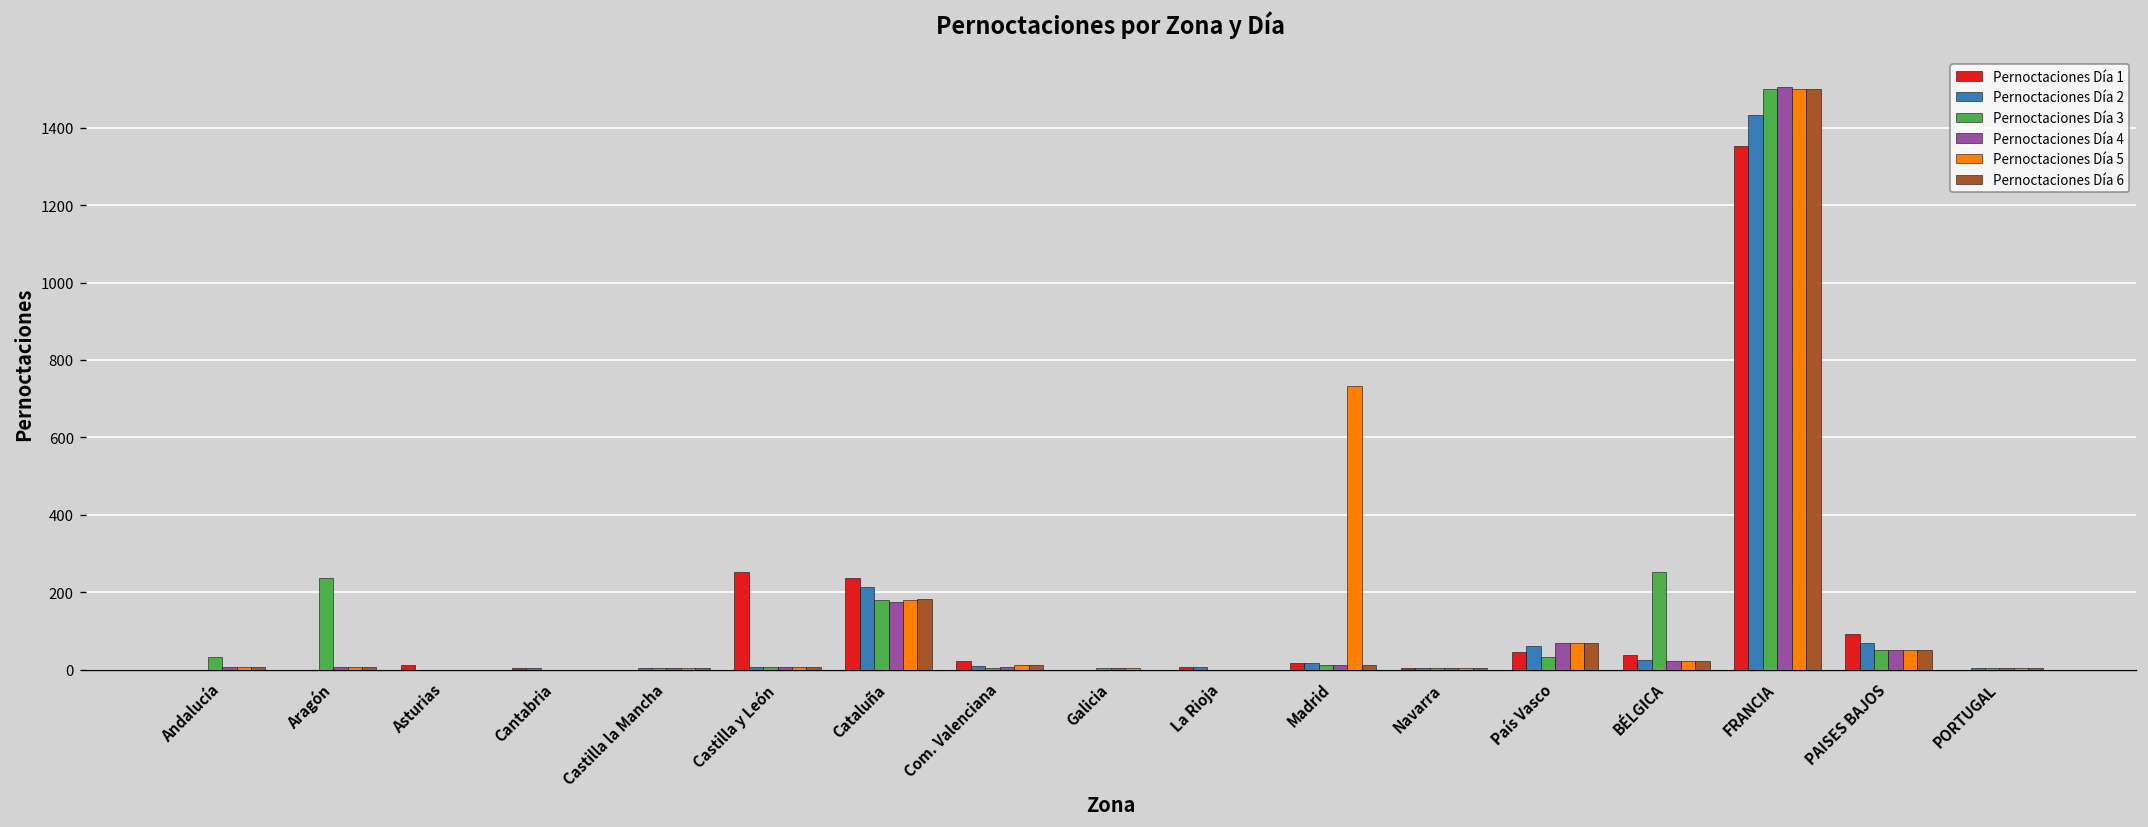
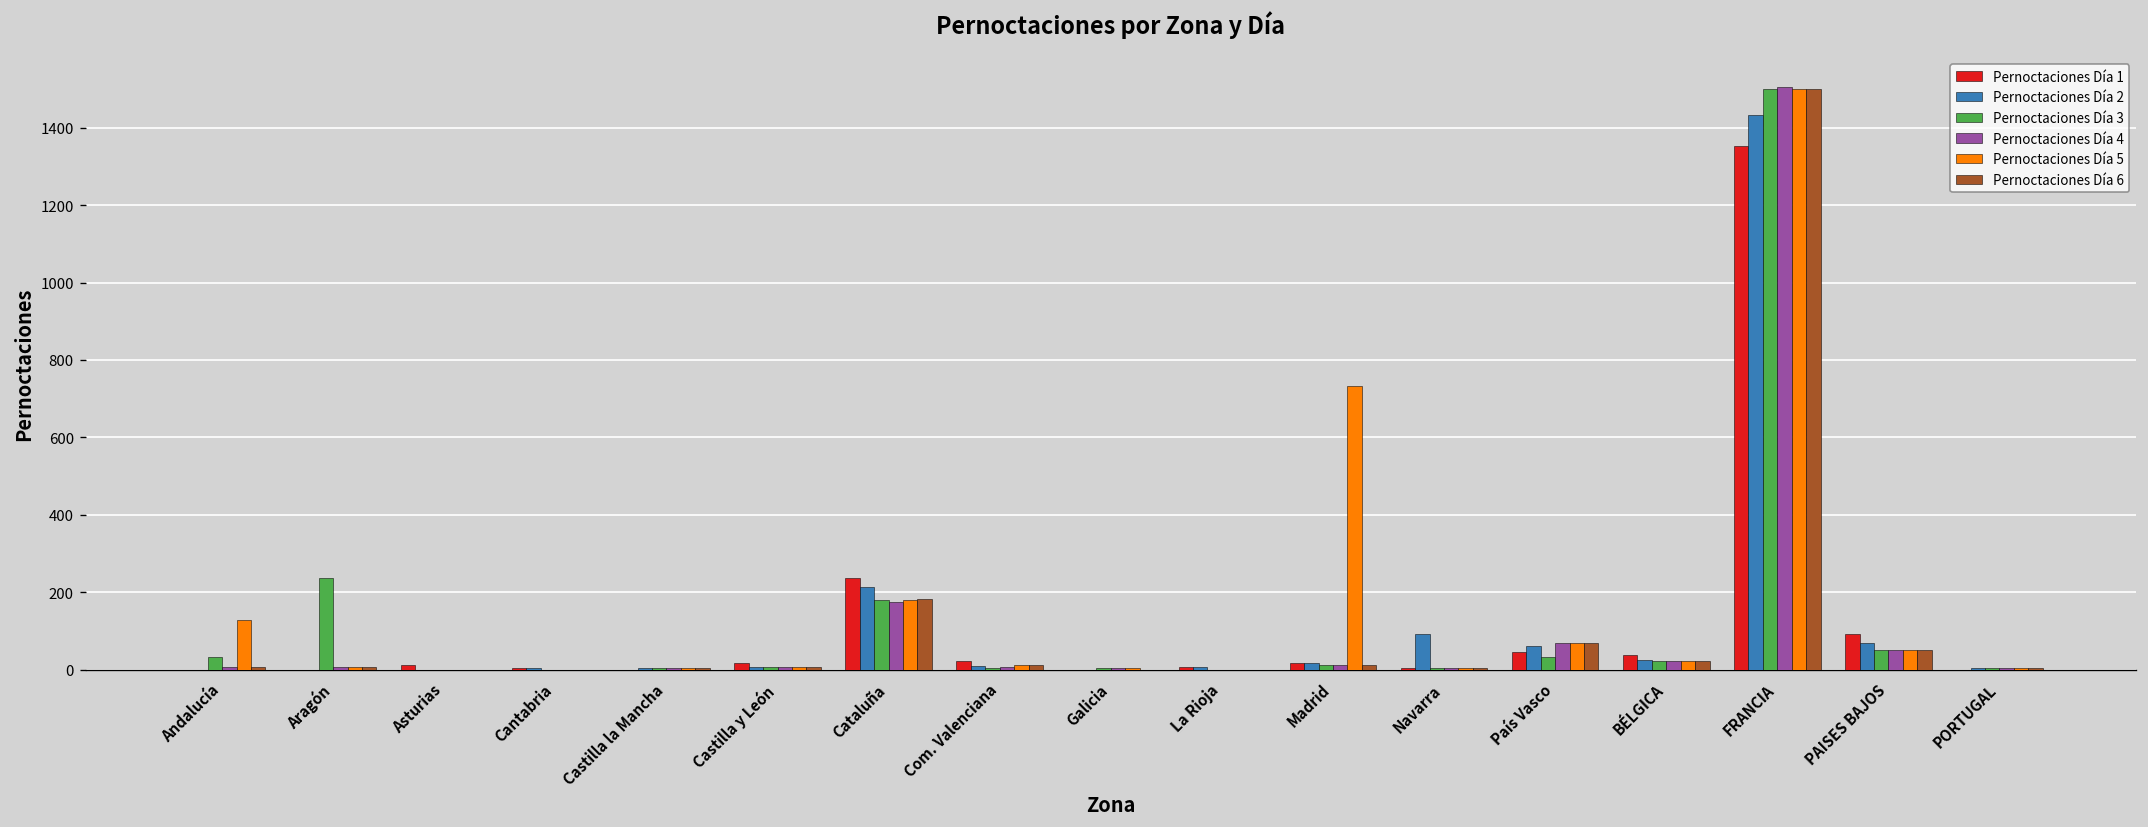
  {
    "Pernoctaciones Día 1": {
      "Andalucía": 0,
      "Aragón": 0,
      "Asturias": 10,
      "Castilla la Mancha": 0,
-     "Castilla y León": 250,
+     "Castilla y León": 20,
      "Cataluña": 240,
      "Com. Valenciana": 20,
      "Galicia": 0,
      "Madrid": 20,
      "País Vasco": 50,
      "BÉLGICA": 40,
      "FRANCIA": 1350,
      "PAISES BAJOS": 90,
      "PORTUGAL": 0
    },
    "Pernoctaciones Día 2": {
      "Andalucía": 0,
      "Aragón": 0,
      "Asturias": 0,
      "Cataluña": 210,
      "Com. Valenciana": 10,
      "Galicia": 0,
      "Madrid": 20,
-     "Navarra": 0,
+     "Navarra": 90,
      "País Vasco": 60,
      "BÉLGICA": 30,
      "FRANCIA": 1430,
      "PAISES BAJOS": 70
    },
    "Pernoctaciones Día 3": {
      "Andalucía": 30,
      "Aragón": 240,
      "Asturias": 0,
      "Cantabria": 0,
      "Cataluña": 180,
      "La Rioja": 0,
      "Madrid": 10,
      "País Vasco": 30,
-     "BÉLGICA": 250,
+     "BÉLGICA": 20,
      "FRANCIA": 1500,
      "PAISES BAJOS": 50
    },
    "Pernoctaciones Día 4": {
      "Asturias": 0,
      "Cantabria": 0,
      "Cataluña": 170,
      "Com. Valenciana": 10,
      "La Rioja": 0,
      "Madrid": 10,
      "País Vasco": 70,
      "BÉLGICA": 20,
      "FRANCIA": 1510,
      "PAISES BAJOS": 50
    },
    "Pernoctaciones Día 5": {
-     "Andalucía": 10,
+     "Andalucía": 130,
      "Asturias": 0,
      "Cantabria": 0,
      "Cataluña": 180,
      "Com. Valenciana": 10,
      "La Rioja": 0,
      "Madrid": 730,
      "País Vasco": 70,
      "BÉLGICA": 20,
      "FRANCIA": 1500,
      "PAISES BAJOS": 50
    },
    "Pernoctaciones Día 6": {
      "Asturias": 0,
      "Cantabria": 0,
      "Cataluña": 180,
      "Com. Valenciana": 10,
      "Galicia": 0,
      "La Rioja": 0,
      "Madrid": 10,
      "País Vasco": 70,
      "BÉLGICA": 20,
      "FRANCIA": 1500,
      "PAISES BAJOS": 50
    }
  }
